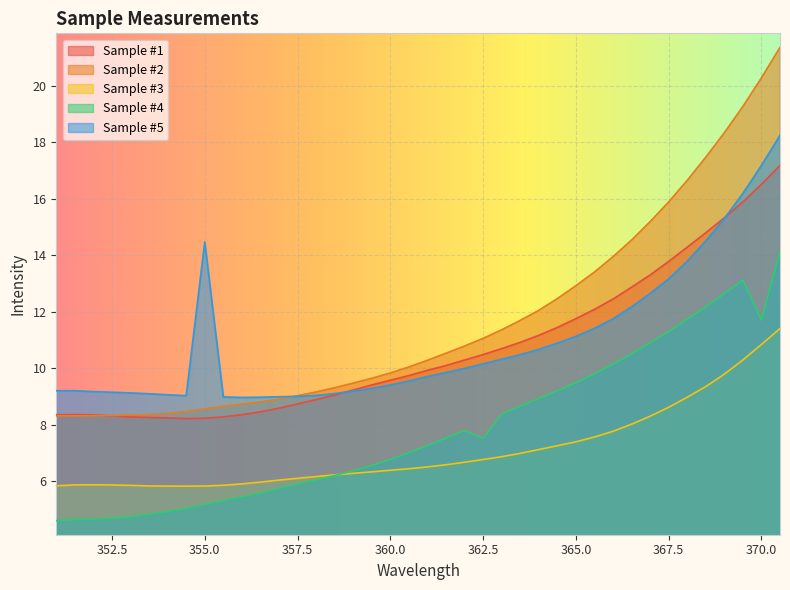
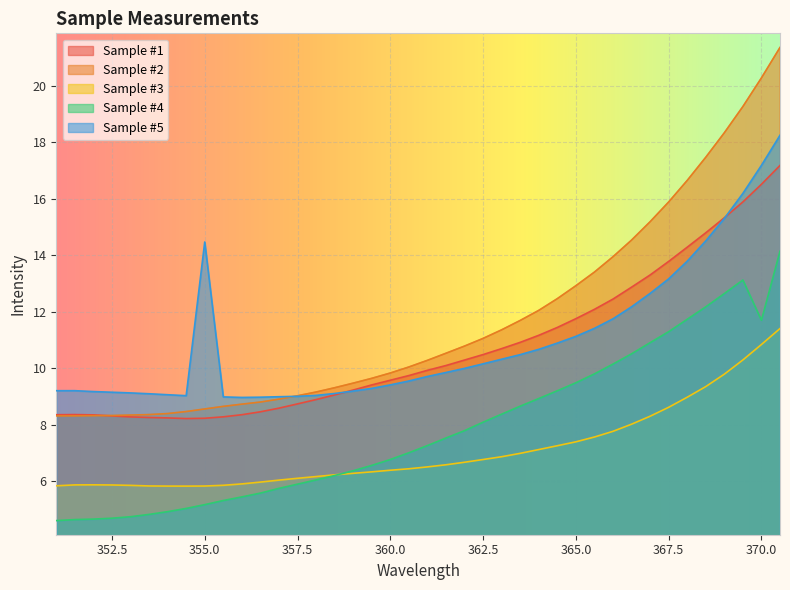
  {
    "Sample #3": {
      "352.5": 5.9,
      "355.0": 5.8,
      "357.5": 6.1,
      "360.0": 6.4,
      "362.5": 6.8,
      "365.0": 7.4,
      "367.5": 8.6,
      "370.0": 10.8
    },
    "Sample #4": {
      "352.5": 4.7,
      "355.0": 5.2,
      "357.5": 5.9,
      "360.0": 6.8,
-     "362.5": 7.5,
+     "362.5": 8.1,
      "365.0": 9.5,
      "367.5": 11.3,
      "370.0": 11.7
    },
    "Sample #5": {
      "352.5": 9.2,
      "355.0": 14.5,
      "360.0": 9.4,
      "362.5": 10.2,
      "365.0": 11.1,
      "367.5": 13.2,
      "370.0": 17.2
    }
  }
